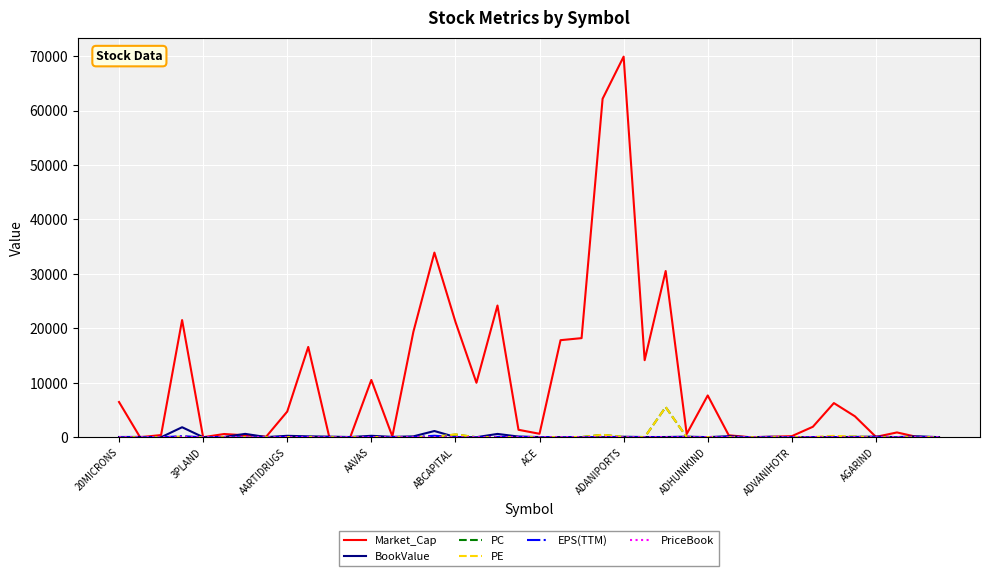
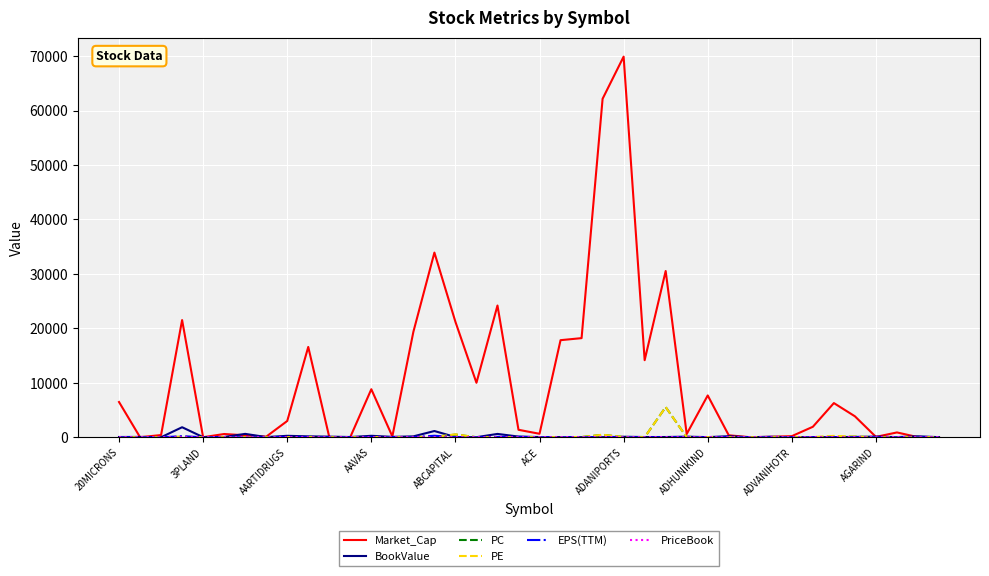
  {
    "Market_Cap": {
      "20MICRONS": 6000,
-     "AARTIDRUGS": 5000,
-     "AAVAS": 11000,
+     "AARTIDRUGS": 3000,
+     "AAVAS": 9000,
      "ABCAPITAL": 21000,
      "ACE": 1000,
      "ADANIPORTS": 70000,
      "ADHUNIKIND": 8000
    }
  }
